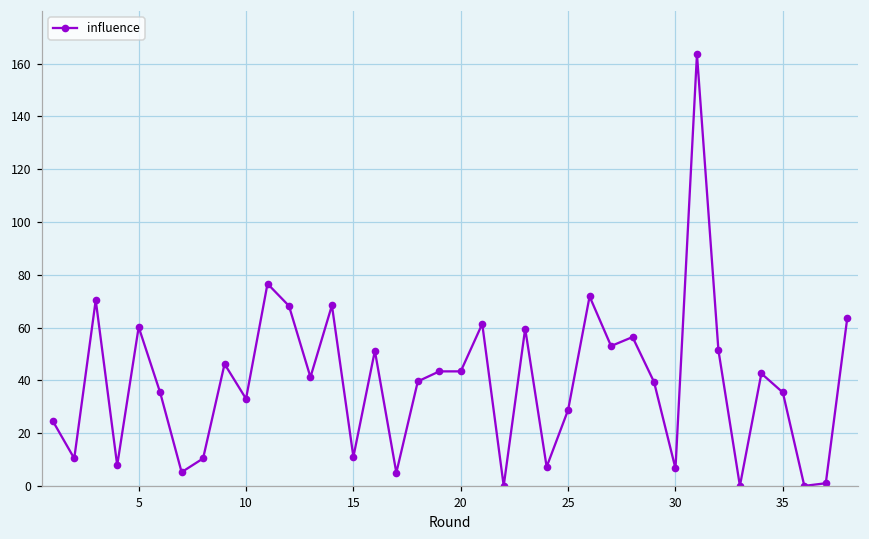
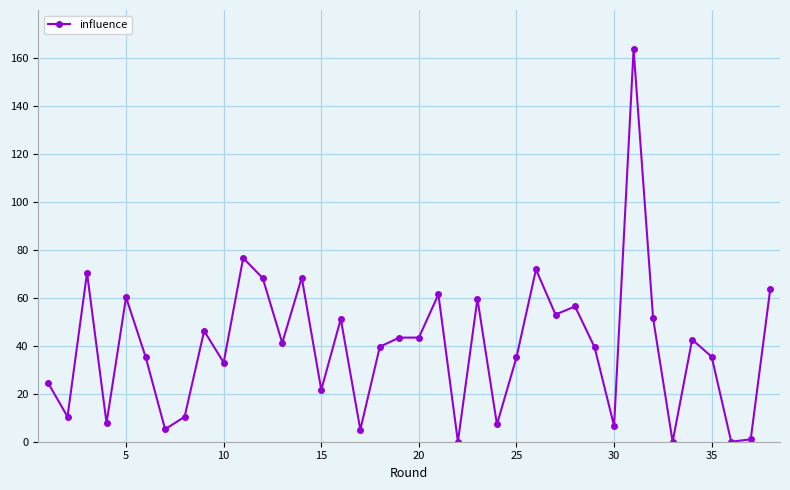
  {
    "5": 60,
    "10": 33,
-   "15": 11,
+   "15": 22,
    "20": 43,
-   "25": 29,
+   "25": 35,
    "30": 7,
    "35": 35
  }
